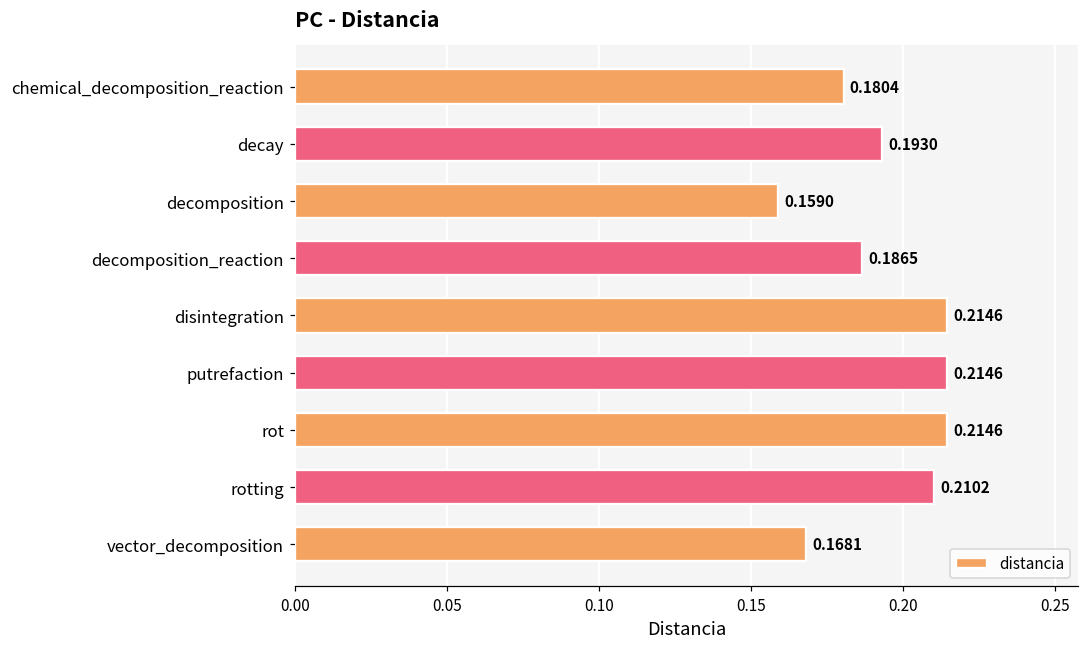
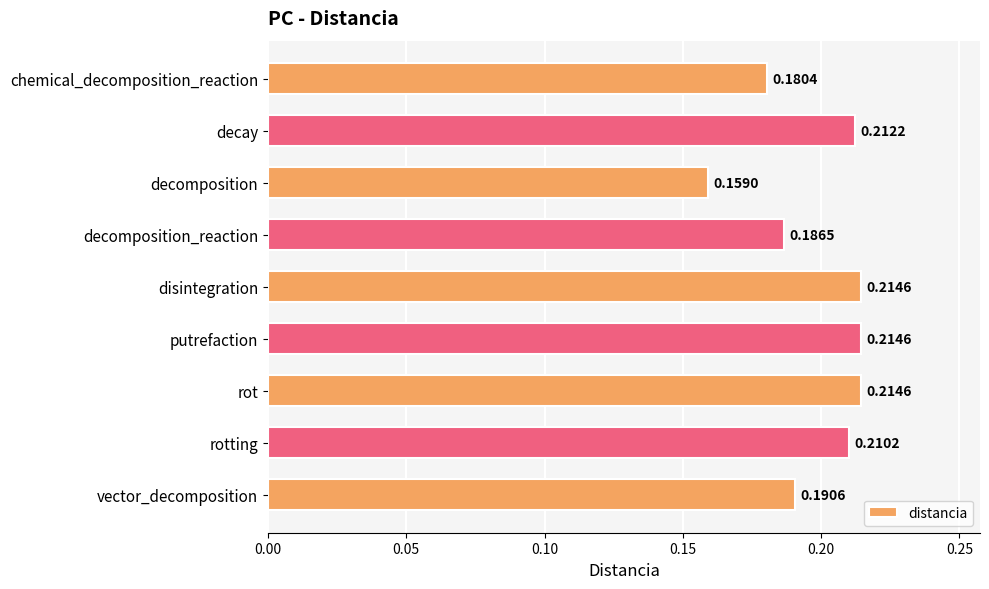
  {
    "chemical_decomposition_reaction": 0.1804,
-   "decay": 0.1930,
+   "decay": 0.2122,
    "decomposition": 0.1590,
    "decomposition_reaction": 0.1865,
    "disintegration": 0.2146,
    "putrefaction": 0.2146,
    "rot": 0.2146,
    "rotting": 0.2102,
-   "vector_decomposition": 0.1681
+   "vector_decomposition": 0.1906
  }
